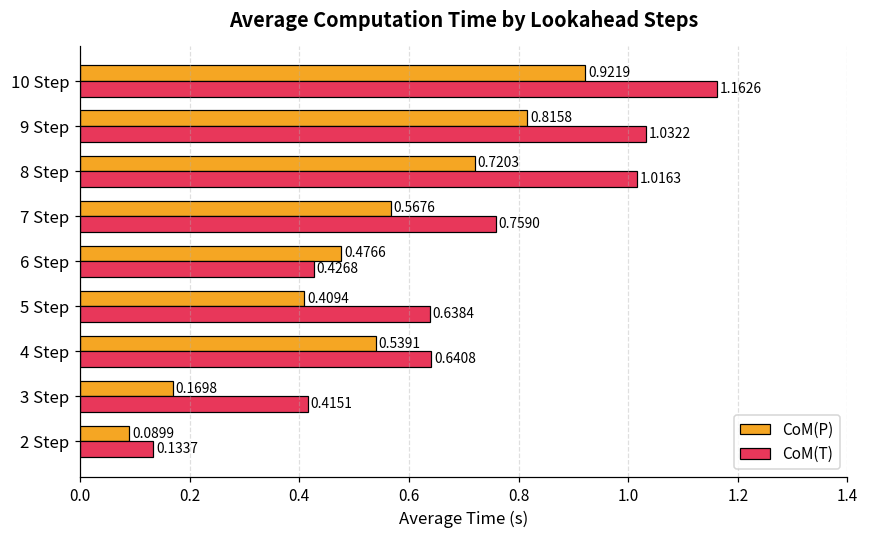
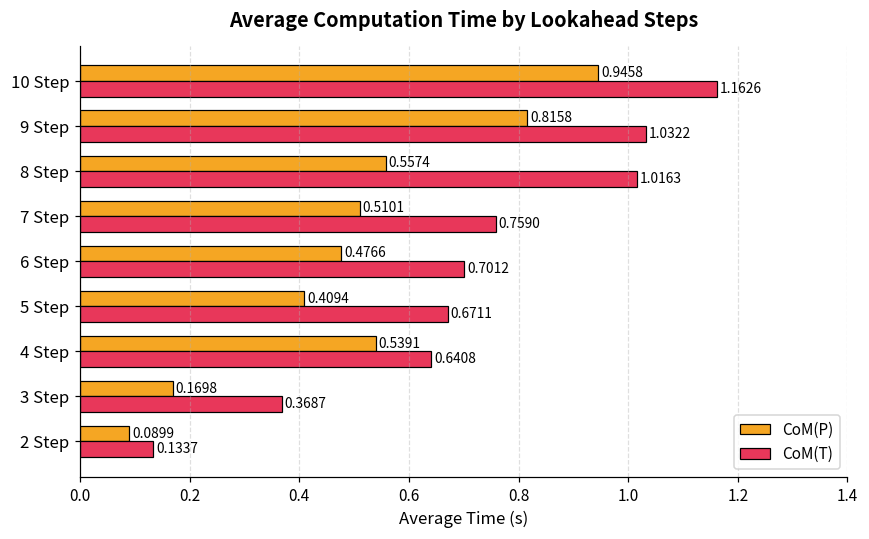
  {
    "CoM(P)": {
-     "10 Step": 0.9219,
+     "10 Step": 0.9458,
      "9 Step": 0.8158,
-     "8 Step": 0.7203,
-     "7 Step": 0.5676,
+     "8 Step": 0.5574,
+     "7 Step": 0.5101,
      "6 Step": 0.4766,
      "5 Step": 0.4094,
      "4 Step": 0.5391,
      "3 Step": 0.1698,
      "2 Step": 0.0899
    },
    "CoM(T)": {
      "10 Step": 1.1626,
      "9 Step": 1.0322,
      "8 Step": 1.0163,
      "7 Step": 0.7590,
-     "6 Step": 0.4268,
-     "5 Step": 0.6384,
+     "6 Step": 0.7012,
+     "5 Step": 0.6711,
      "4 Step": 0.6408,
-     "3 Step": 0.4151,
+     "3 Step": 0.3687,
      "2 Step": 0.1337
    }
  }
